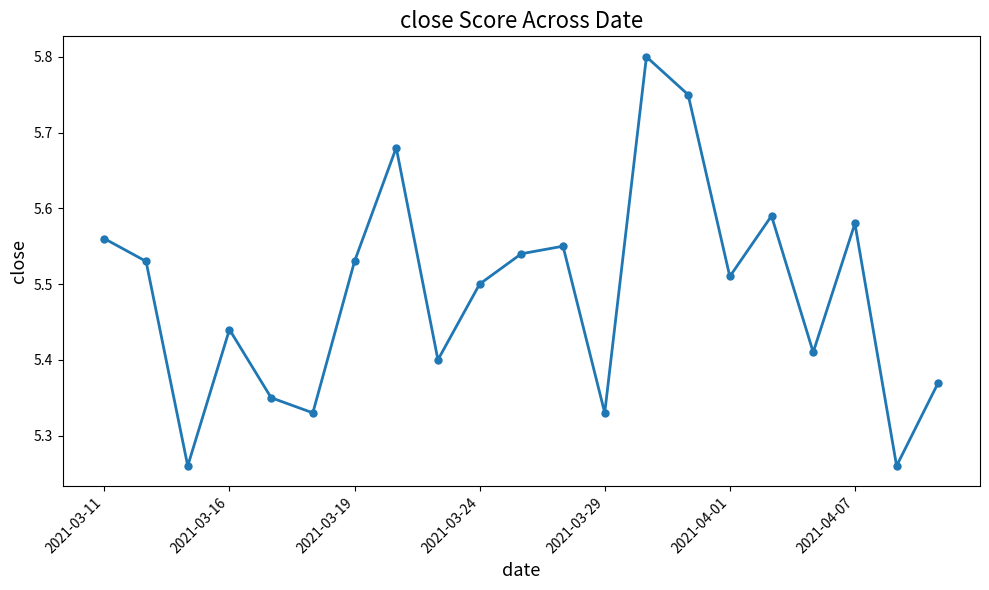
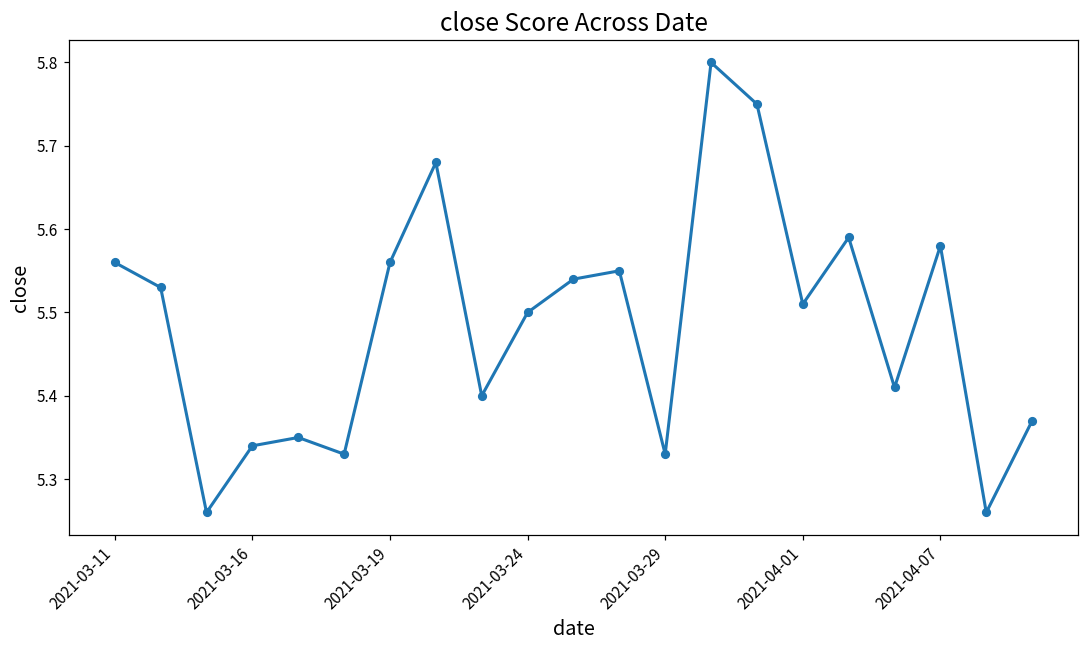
  {
    "2021-03-11": 5.56,
-   "2021-03-16": 5.44,
-   "2021-03-19": 5.53,
+   "2021-03-16": 5.34,
+   "2021-03-19": 5.56,
    "2021-03-24": 5.50,
    "2021-03-29": 5.33,
    "2021-04-01": 5.51,
    "2021-04-07": 5.58
  }
